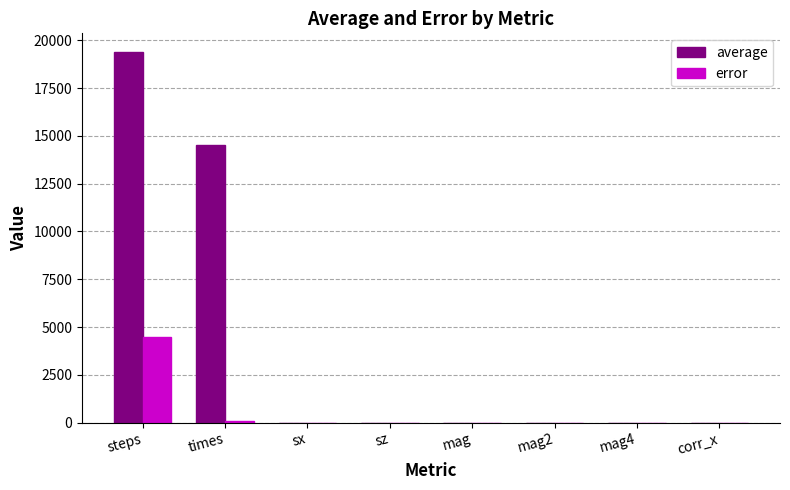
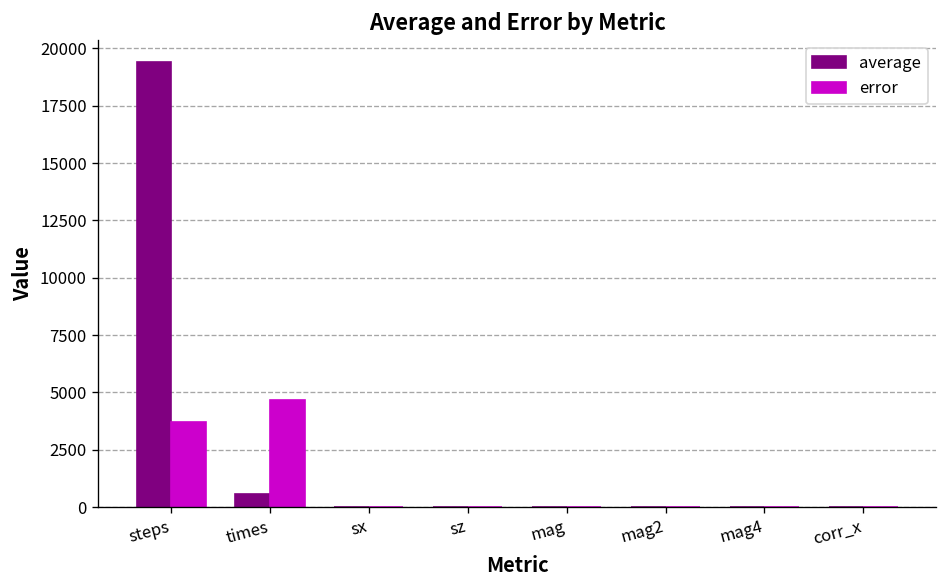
  {
    "average": {
      "steps": 19400,
-     "times": 14500
+     "times": 600
    },
    "error": {
-     "steps": 4500,
-     "times": 100
+     "steps": 3700,
+     "times": 4700
    }
  }
